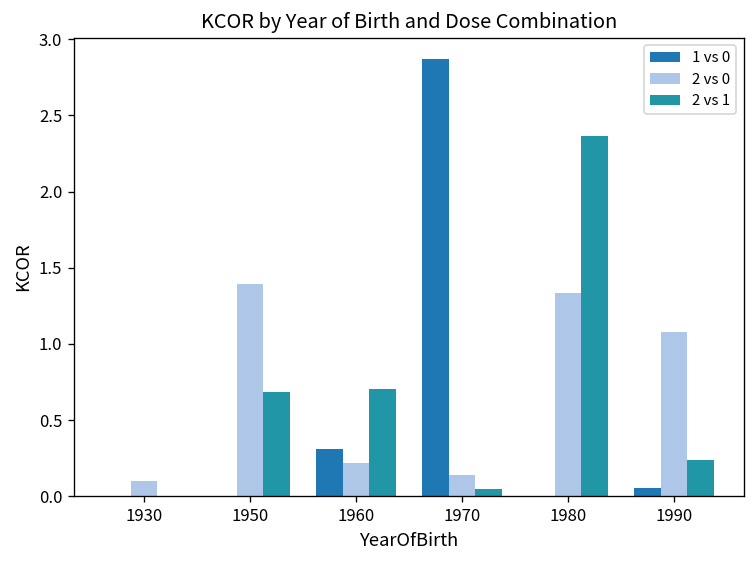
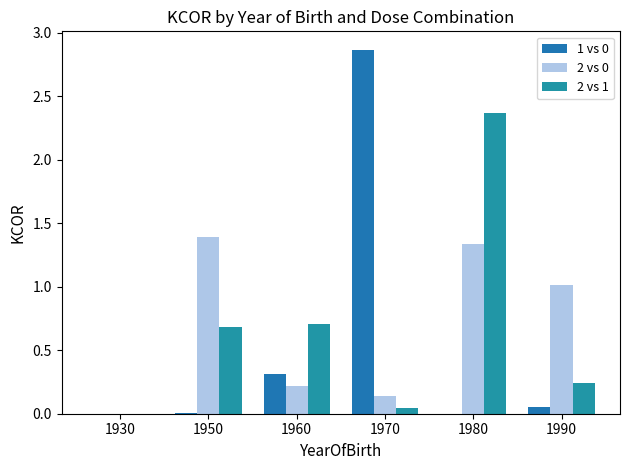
  {
    "2 vs 0": {
-     "1930": 0.1,
+     "1930": 0.0,
      "1950": 1.39,
      "1960": 0.22,
      "1970": 0.14,
      "1980": 1.34,
-     "1990": 1.08
+     "1990": 1.01
    }
  }
